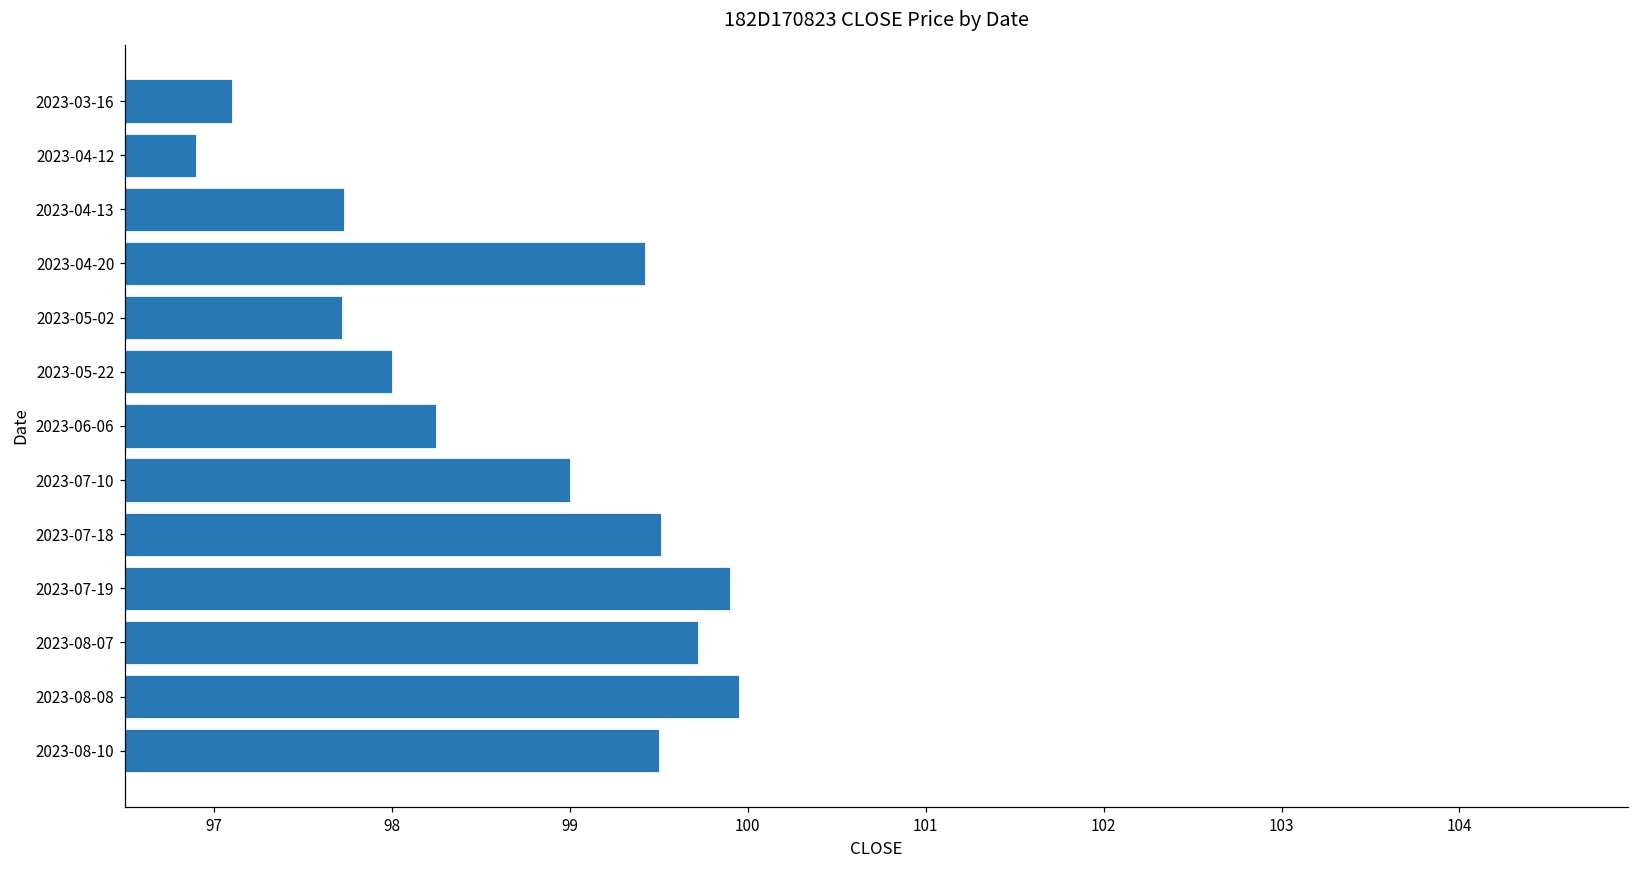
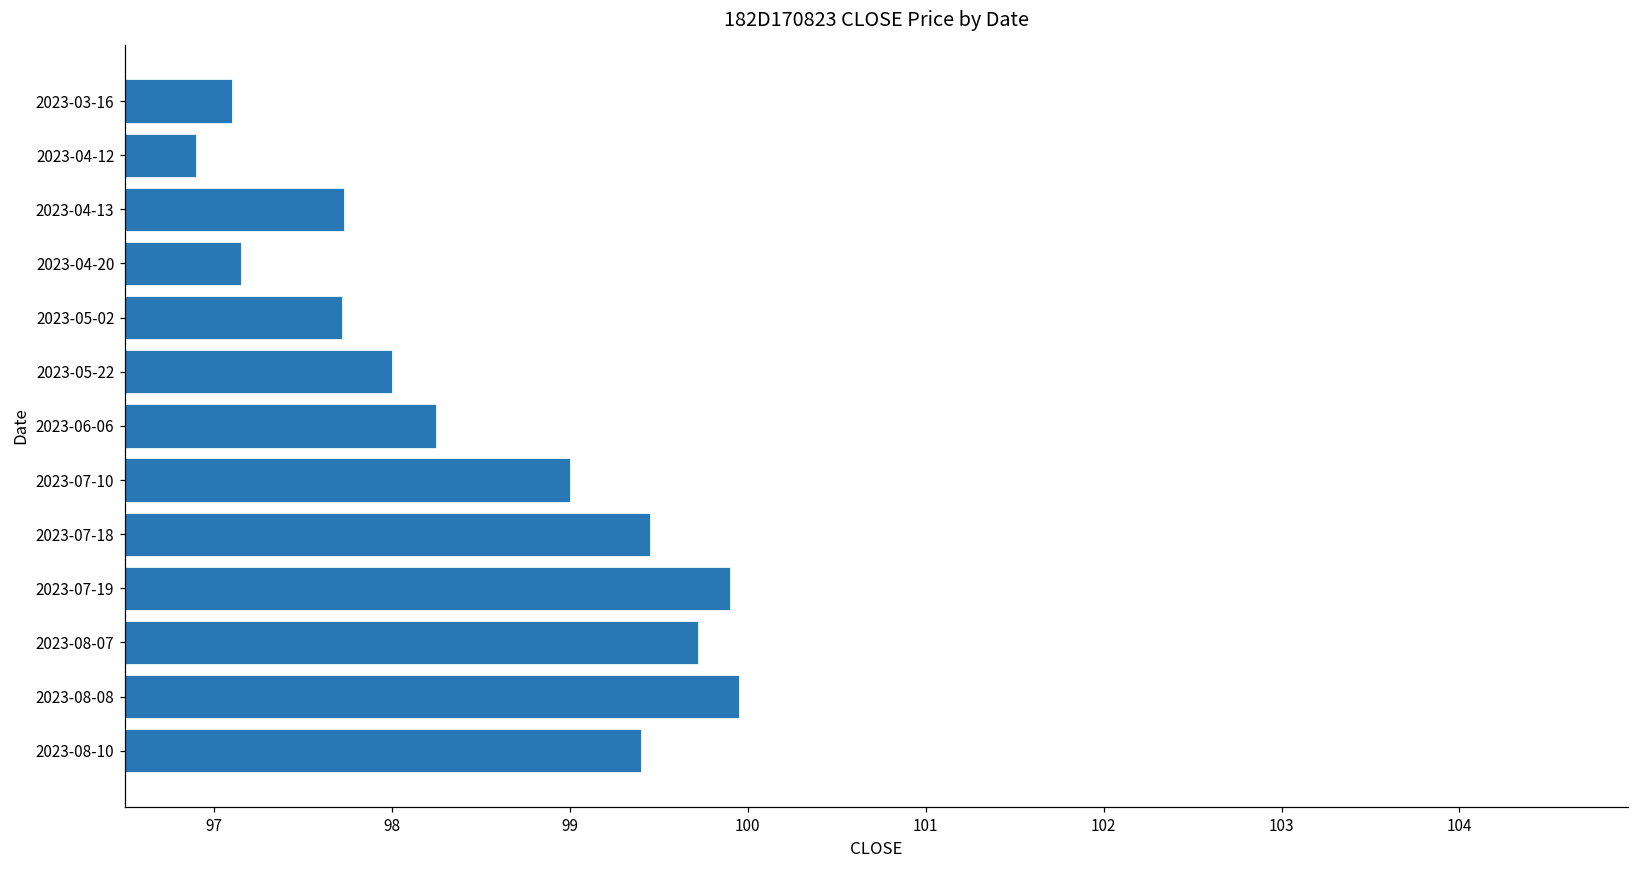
  {
    "2023-03-16": 97.10,
    "2023-04-12": 96.90,
    "2023-04-13": 97.73,
-   "2023-04-20": 99.42,
+   "2023-04-20": 97.15,
    "2023-05-02": 97.72,
    "2023-05-22": 98.00,
    "2023-06-06": 98.25,
    "2023-07-10": 99.00,
-   "2023-07-18": 99.51,
+   "2023-07-18": 99.45,
    "2023-07-19": 99.90,
    "2023-08-07": 99.72,
    "2023-08-08": 99.95,
-   "2023-08-10": 99.5
+   "2023-08-10": 99.4
  }
